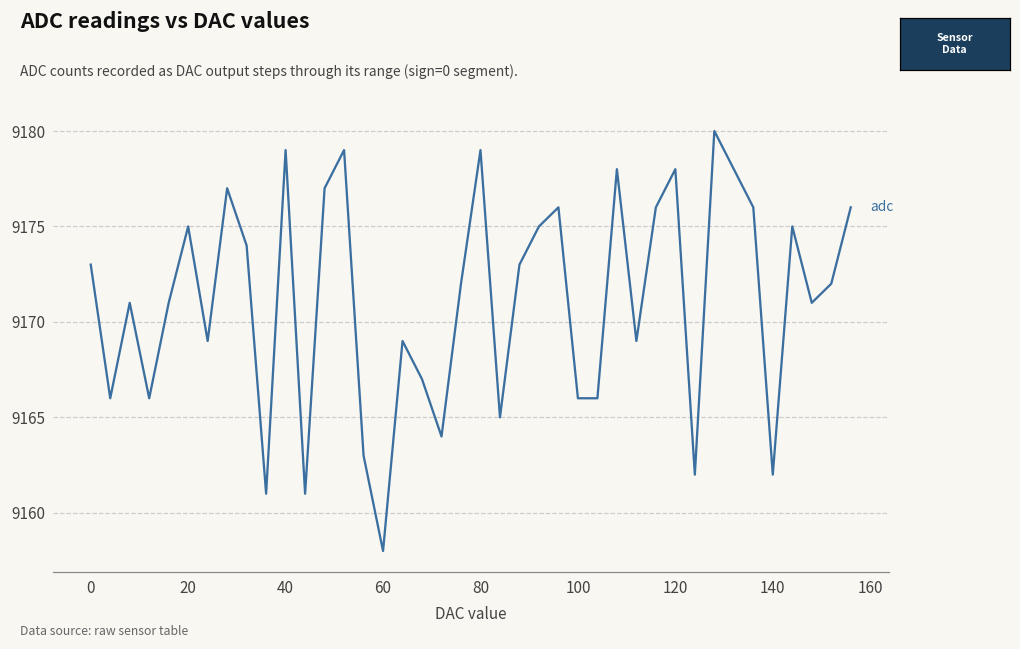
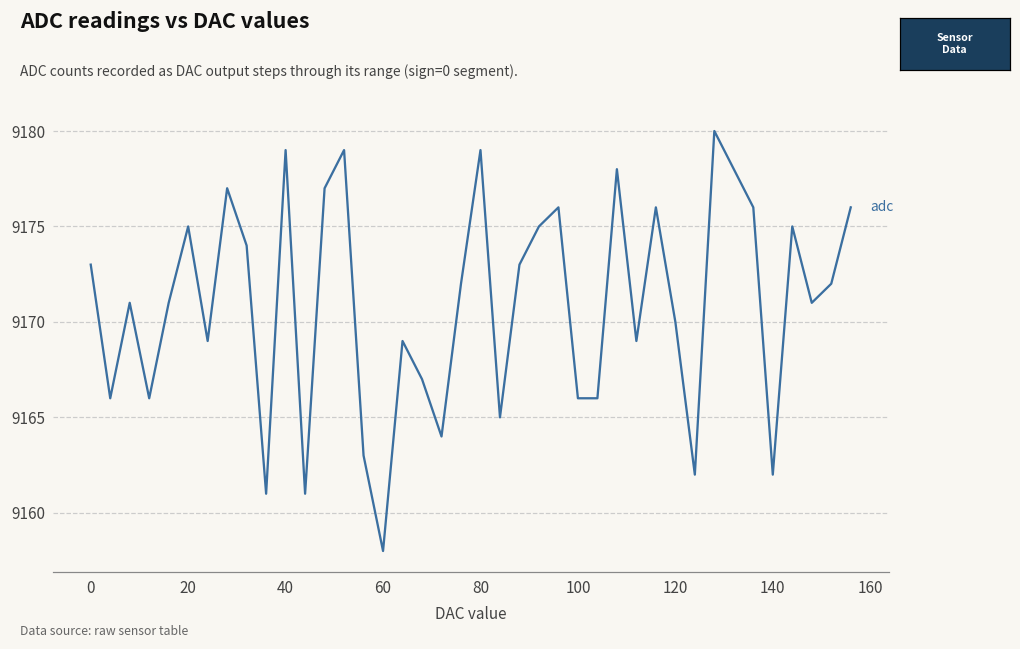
  {
    "0": 9173,
    "20": 9175,
    "40": 9179,
    "60": 9158,
    "80": 9179,
    "100": 9166,
-   "120": 9178,
+   "120": 9170,
    "140": 9162
  }
